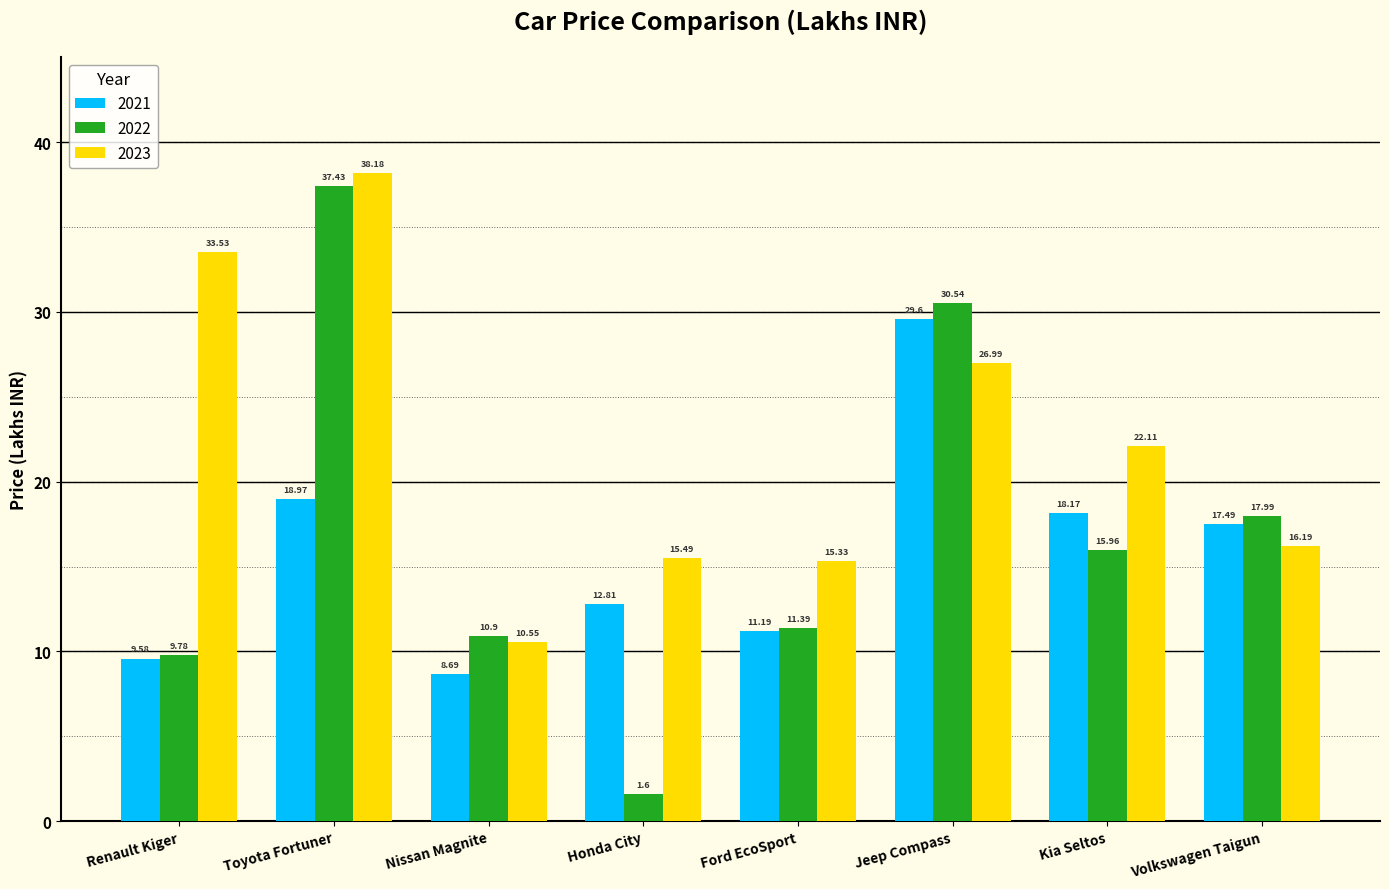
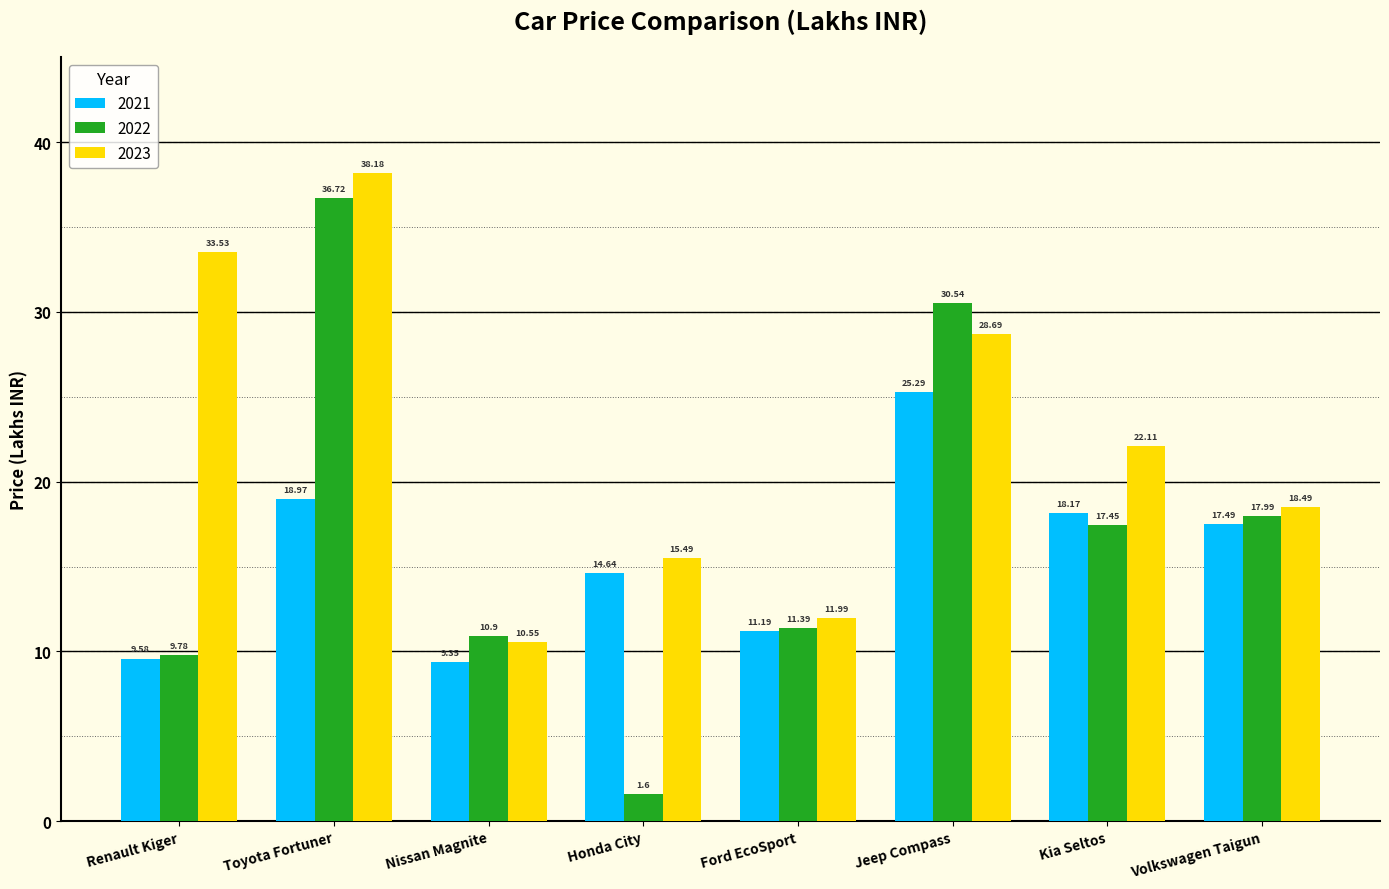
  {
    "2021": {
      "Renault Kiger": 9.58,
      "Toyota Fortuner": 18.97,
-     "Nissan Magnite": 8.69,
-     "Honda City": 12.81,
+     "Nissan Magnite": 9.35,
+     "Honda City": 14.64,
      "Ford EcoSport": 11.19,
-     "Jeep Compass": 29.6,
+     "Jeep Compass": 25.29,
      "Kia Seltos": 18.17,
      "Volkswagen Taigun": 17.49
    },
    "2022": {
      "Renault Kiger": 9.78,
-     "Toyota Fortuner": 37.43,
+     "Toyota Fortuner": 36.72,
      "Nissan Magnite": 10.9,
      "Honda City": 1.6,
      "Ford EcoSport": 11.39,
      "Jeep Compass": 30.54,
-     "Kia Seltos": 15.96,
+     "Kia Seltos": 17.45,
      "Volkswagen Taigun": 17.99
    },
    "2023": {
      "Renault Kiger": 33.53,
      "Toyota Fortuner": 38.18,
      "Nissan Magnite": 10.55,
      "Honda City": 15.49,
-     "Ford EcoSport": 15.33,
-     "Jeep Compass": 26.99,
+     "Ford EcoSport": 11.99,
+     "Jeep Compass": 28.69,
      "Kia Seltos": 22.11,
-     "Volkswagen Taigun": 16.19
+     "Volkswagen Taigun": 18.49
    }
  }
